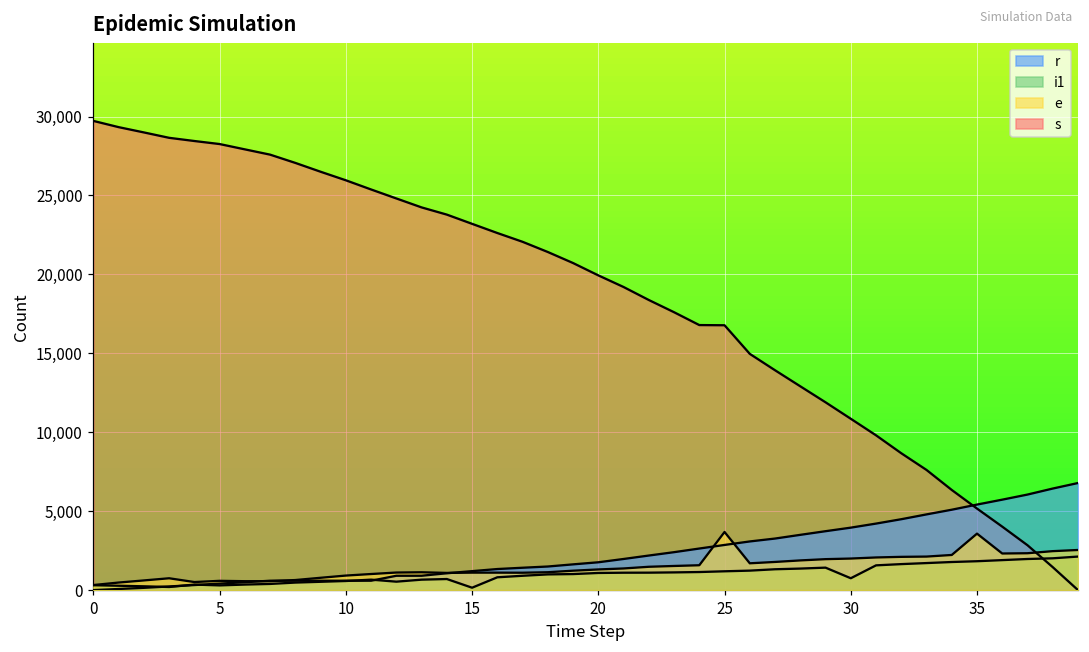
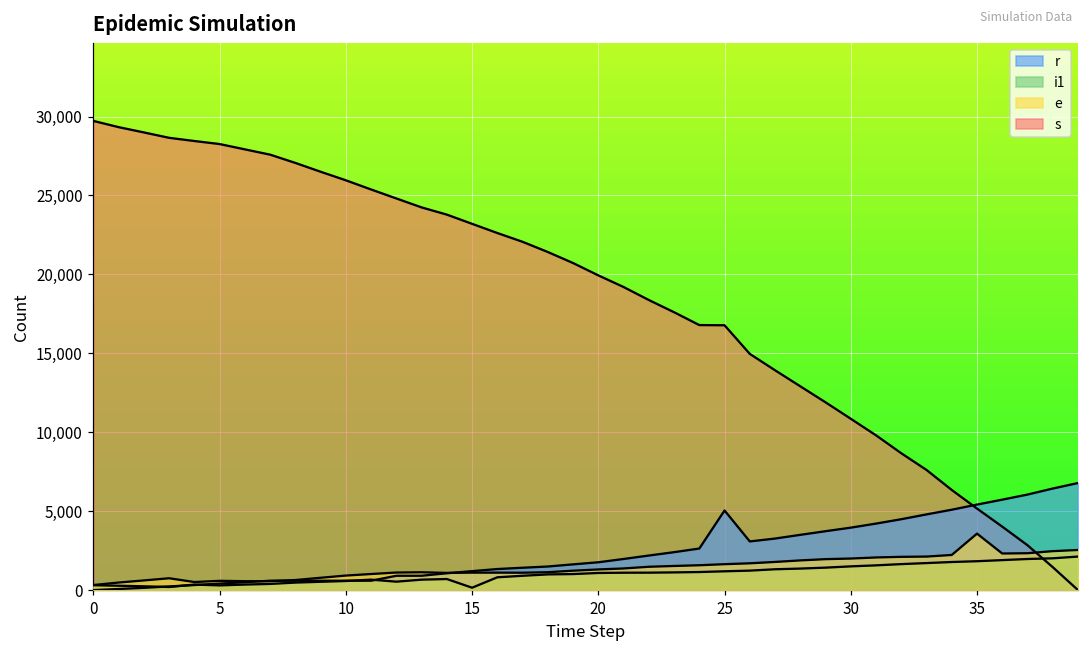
  {
    "r": {
      "0": "0",
      "20": "1,800",
-     "25": "2,900",
+     "25": "5,000",
      "30": "4,000",
      "35": "5,400"
    },
    "i1": {
      "15": "200",
      "20": "1,100",
      "25": "1,200",
-     "30": "800",
+     "30": "1,500",
      "35": "1,800"
    },
    "e": {
      "10": "900",
      "20": "1,300",
-     "25": "3,700",
+     "25": "1,600",
      "30": "2,000",
      "35": "3,600"
    },
    "s": {
      "0": "29,700",
      "5": "28,300",
      "10": "26,000",
      "15": "23,200",
      "20": "19,900",
      "25": "16,800",
      "30": "10,900",
      "35": "5,200"
    }
  }
